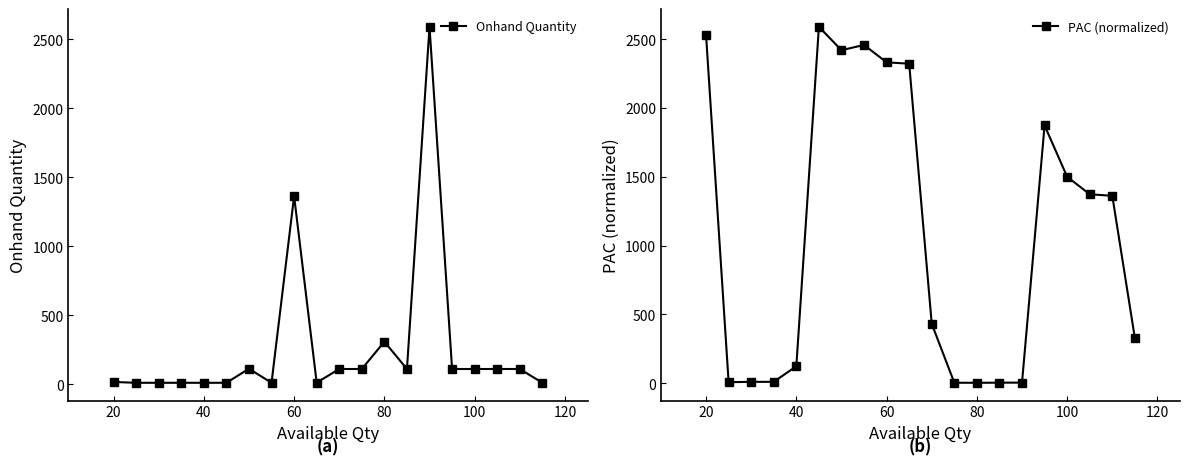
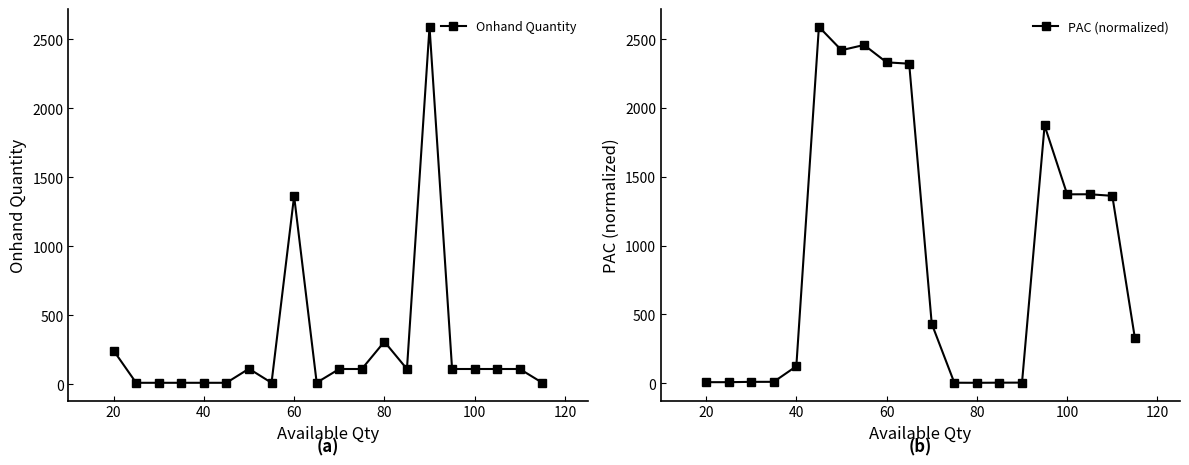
  {
    "(a)": {
-     "20": 20,
+     "20": 240,
      "40": 10,
      "60": 1360,
      "80": 310,
      "100": 110
    },
    "(b)": {
-     "20": 2530,
+     "20": 10,
      "40": 120,
      "60": 2330,
      "80": 0,
-     "100": 1500
+     "100": 1370
    }
  }
